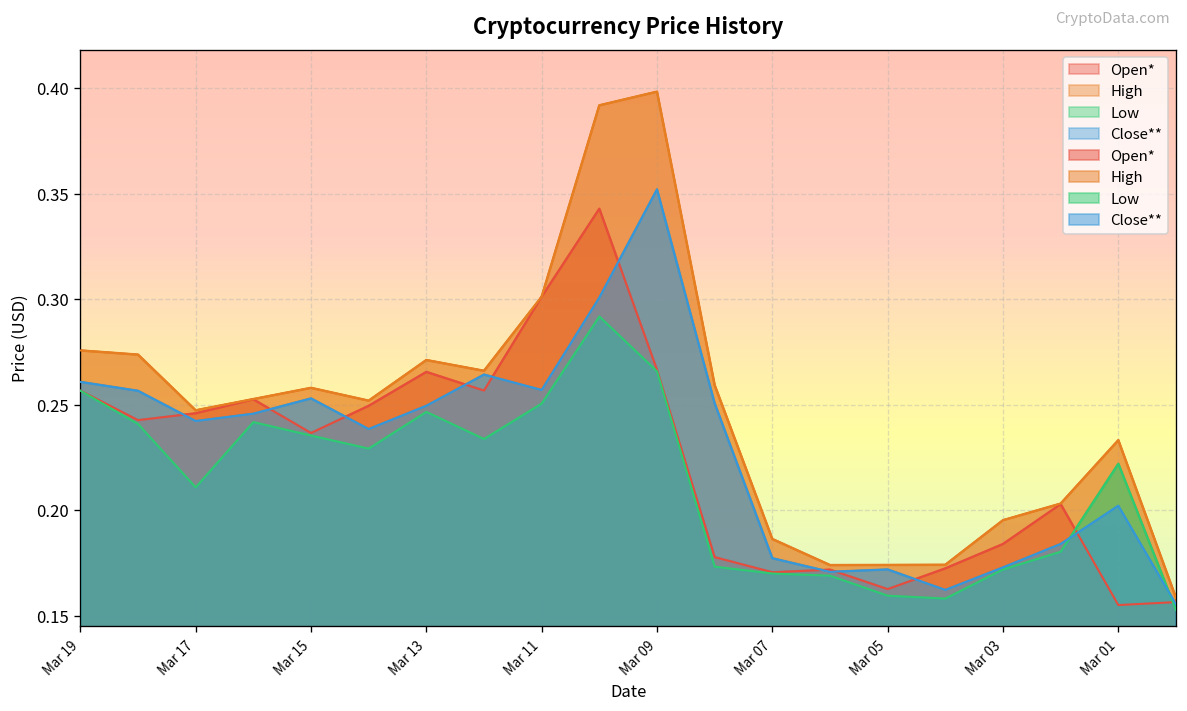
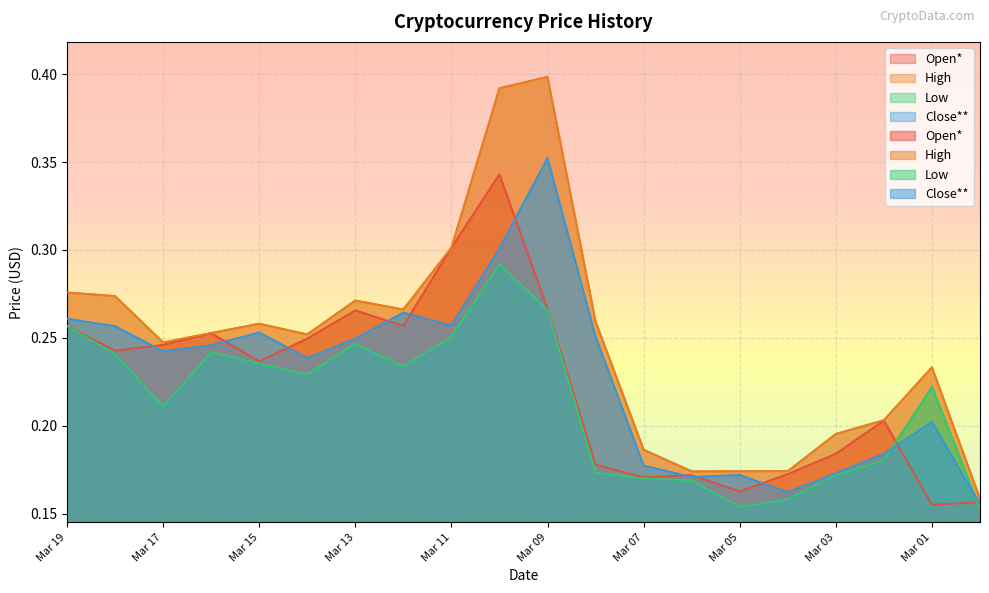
  {
    "Low": {
      "Mar 17": 0.211,
      "Mar 13": 0.247,
      "Mar 11": 0.251,
-     "Mar 05": 0.160,
+     "Mar 05": 0.154,
      "Mar 01": 0.222
    },
    "Close**": {
      "Mar 19": 0.261,
      "Mar 17": 0.242,
      "Mar 15": 0.253,
      "Mar 13": 0.250,
      "Mar 11": 0.257,
      "Mar 09": 0.352,
      "Mar 07": 0.177,
      "Mar 05": 0.172,
      "Mar 01": 0.202
    }
  }
